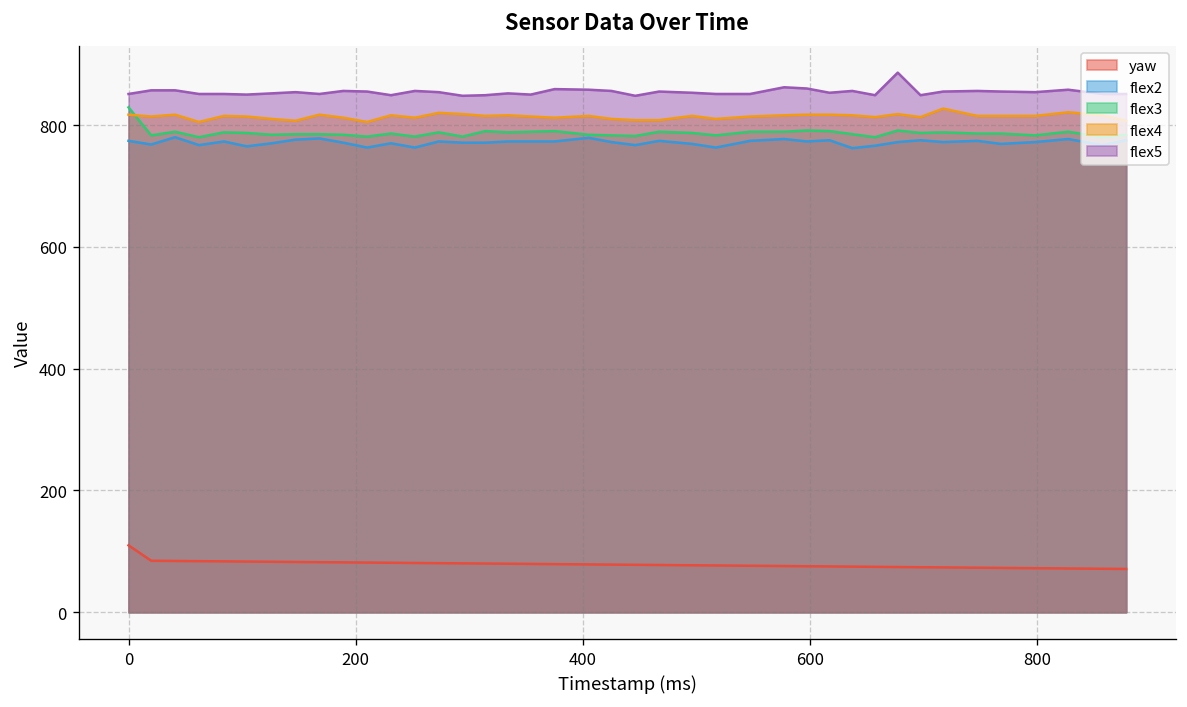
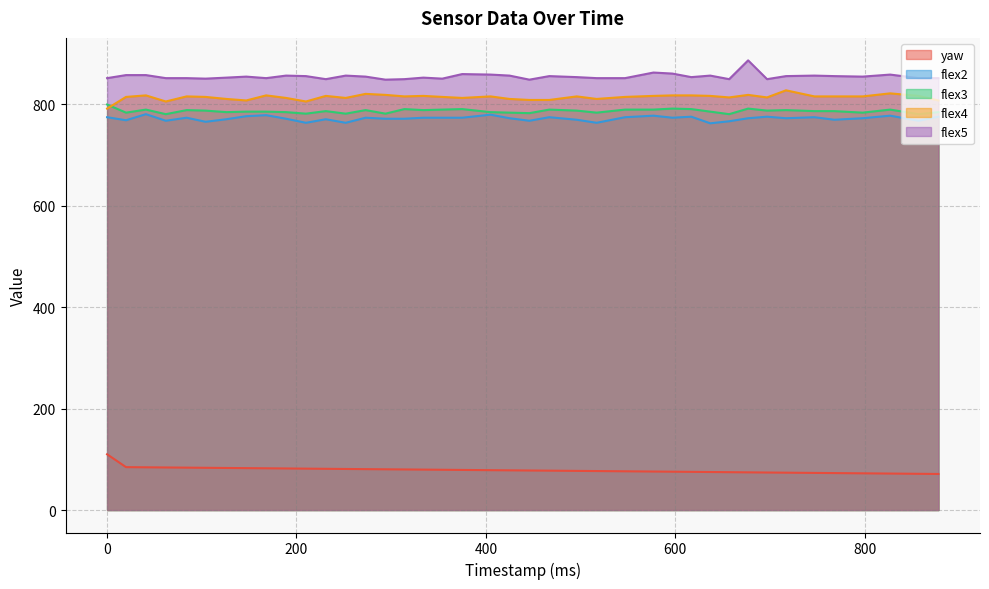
  {
    "yaw": {
      "0": 110
    },
    "flex2": {
      "0": 770
    },
    "flex3": {
-     "0": 830
+     "0": 800
    },
    "flex4": {
-     "0": 820
+     "0": 790
    },
    "flex5": {
      "0": 850
    }
  }
